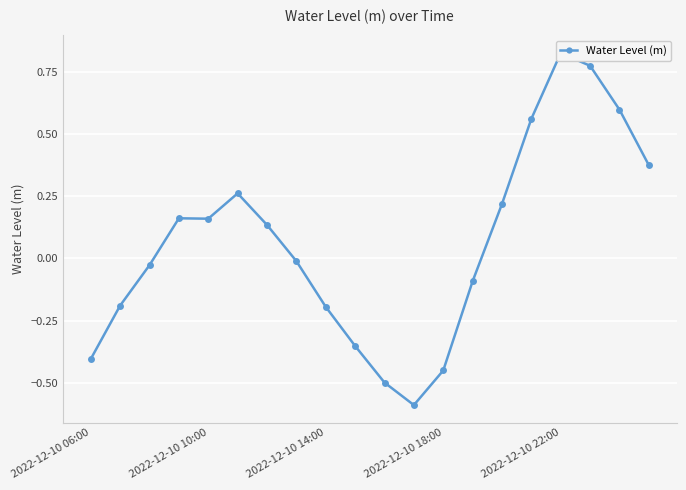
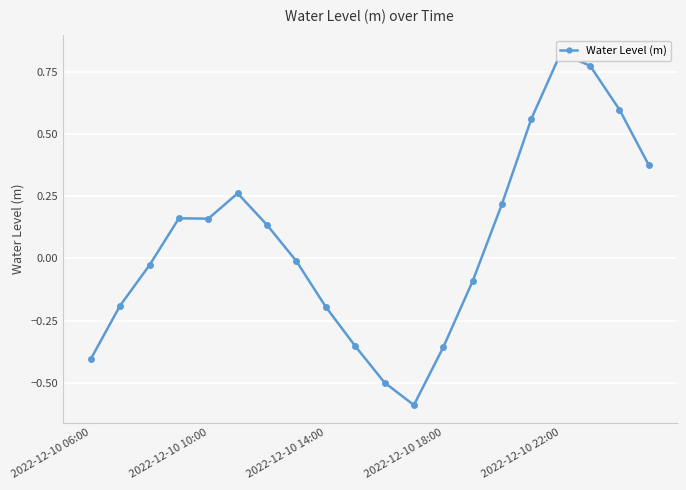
  {
    "2022-12-10 06:00": -0.40,
    "2022-12-10 10:00": 0.16,
    "2022-12-10 14:00": -0.19,
-   "2022-12-10 18:00": -0.45
+   "2022-12-10 18:00": -0.36
  }
